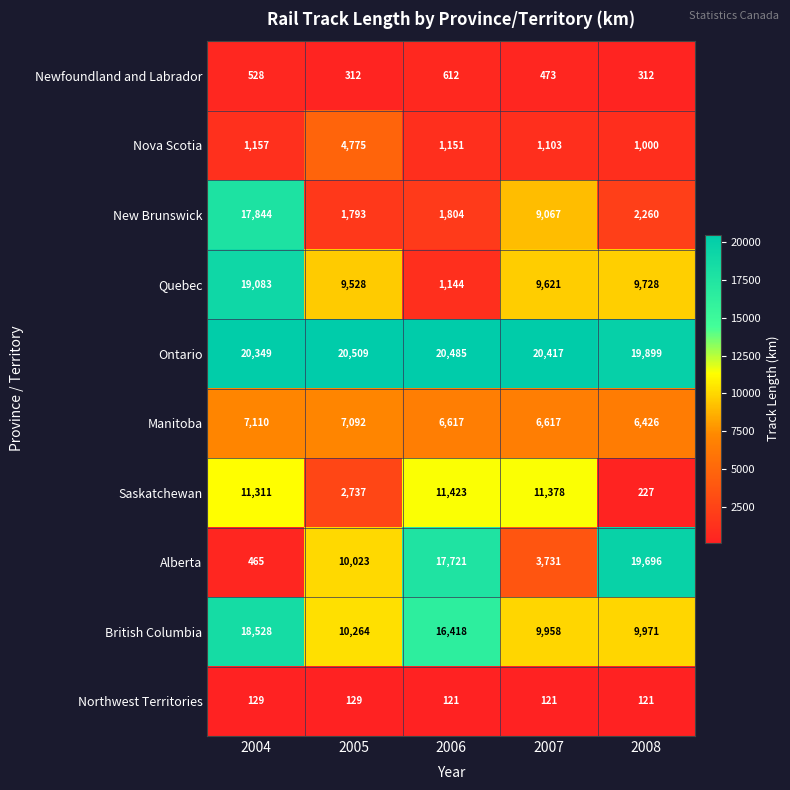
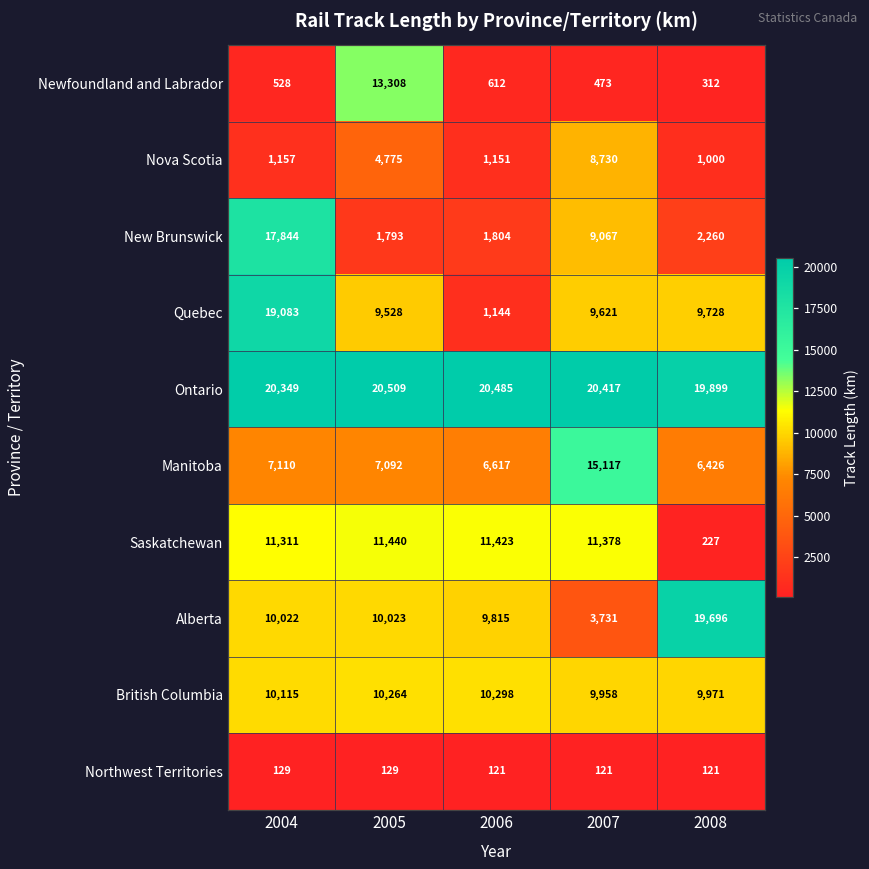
  {
    "Newfoundland and Labrador": {
      "2004": "528",
-     "2005": "312",
+     "2005": "13,308",
      "2006": "612",
      "2007": "473",
      "2008": "312"
    },
    "Nova Scotia": {
      "2004": "1,157",
      "2005": "4,775",
      "2006": "1,151",
-     "2007": "1,103",
+     "2007": "8,730",
      "2008": "1,000"
    },
    "New Brunswick": {
      "2004": "17,844",
      "2005": "1,793",
      "2006": "1,804",
      "2007": "9,067",
      "2008": "2,260"
    },
    "Quebec": {
      "2004": "19,083",
      "2005": "9,528",
      "2006": "1,144",
      "2007": "9,621",
      "2008": "9,728"
    },
    "Ontario": {
      "2004": "20,349",
      "2005": "20,509",
      "2006": "20,485",
      "2007": "20,417",
      "2008": "19,899"
    },
    "Manitoba": {
      "2004": "7,110",
      "2005": "7,092",
      "2006": "6,617",
-     "2007": "6,617",
+     "2007": "15,117",
      "2008": "6,426"
    },
    "Saskatchewan": {
      "2004": "11,311",
-     "2005": "2,737",
+     "2005": "11,440",
      "2006": "11,423",
      "2007": "11,378",
      "2008": "227"
    },
    "Alberta": {
-     "2004": "465",
+     "2004": "10,022",
      "2005": "10,023",
-     "2006": "17,721",
+     "2006": "9,815",
      "2007": "3,731",
      "2008": "19,696"
    },
    "British Columbia": {
-     "2004": "18,528",
+     "2004": "10,115",
      "2005": "10,264",
-     "2006": "16,418",
+     "2006": "10,298",
      "2007": "9,958",
      "2008": "9,971"
    },
    "Northwest Territories": {
      "2004": "129",
      "2005": "129",
      "2006": "121",
      "2007": "121",
      "2008": "121"
    }
  }
